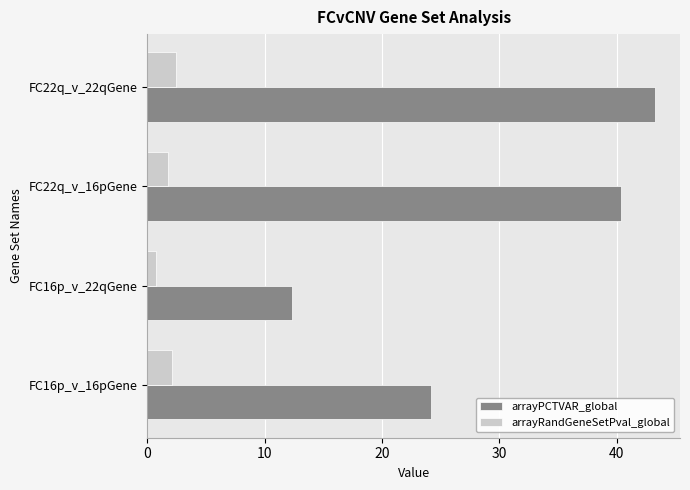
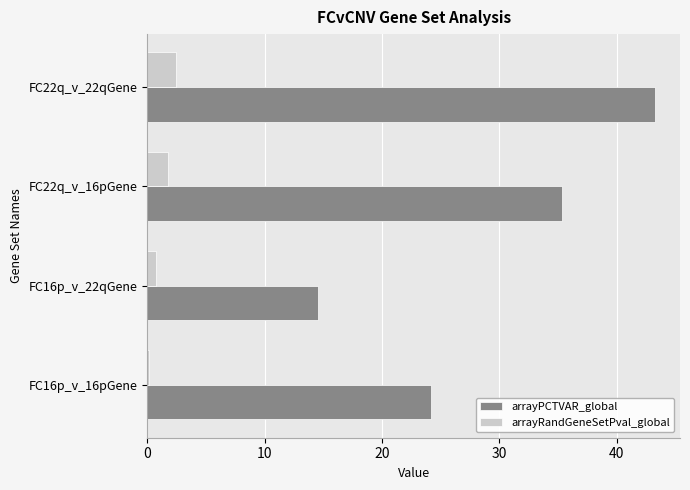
  {
    "arrayPCTVAR_global": {
      "FC22q_v_22qGene": 43.2,
-     "FC22q_v_16pGene": 40.4,
-     "FC16p_v_22qGene": 12.4,
+     "FC22q_v_16pGene": 35.3,
+     "FC16p_v_22qGene": 14.5,
      "FC16p_v_16pGene": 24.2
    },
    "arrayRandGeneSetPval_global": {
      "FC22q_v_22qGene": 2.4,
      "FC22q_v_16pGene": 1.7,
      "FC16p_v_22qGene": 0.8,
-     "FC16p_v_16pGene": 2.1
+     "FC16p_v_16pGene": 0.2
    }
  }
